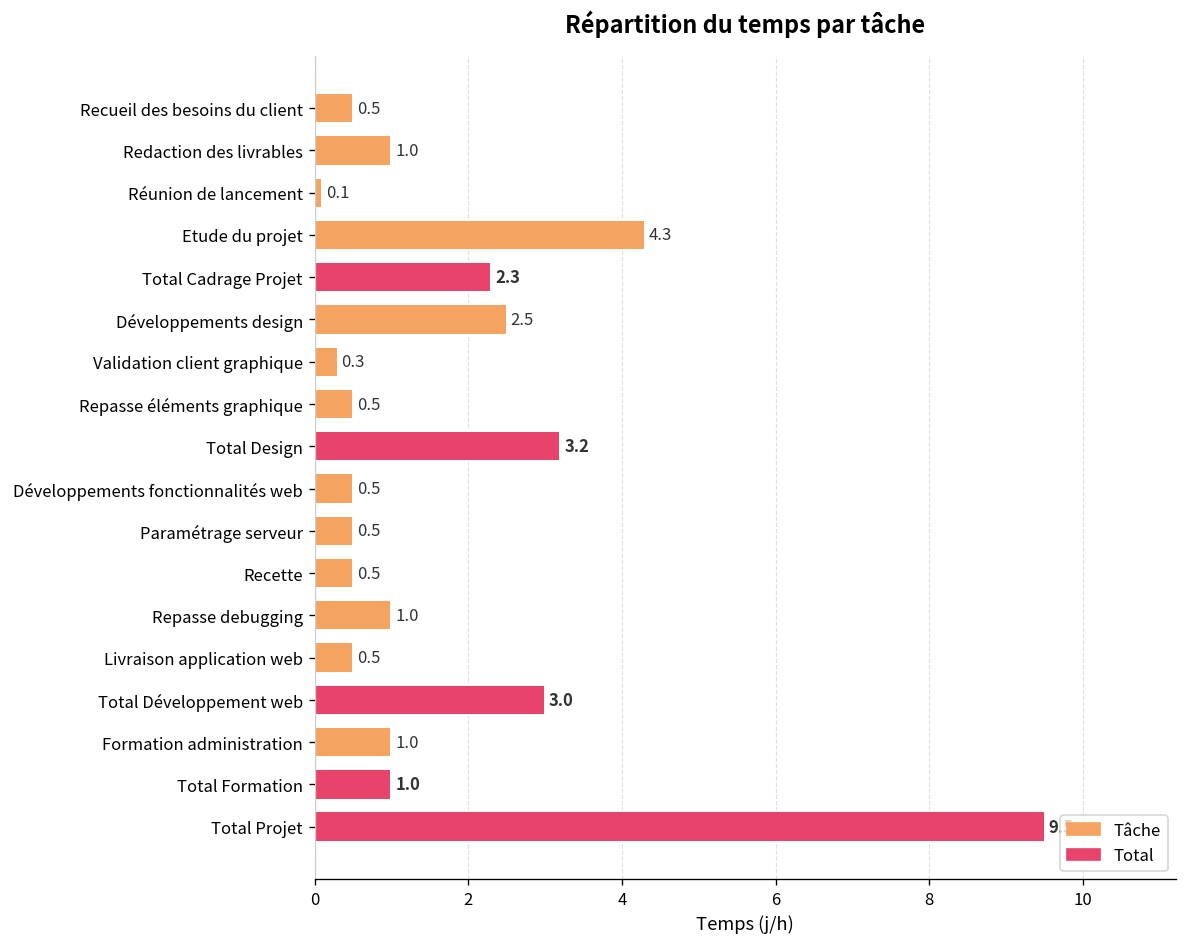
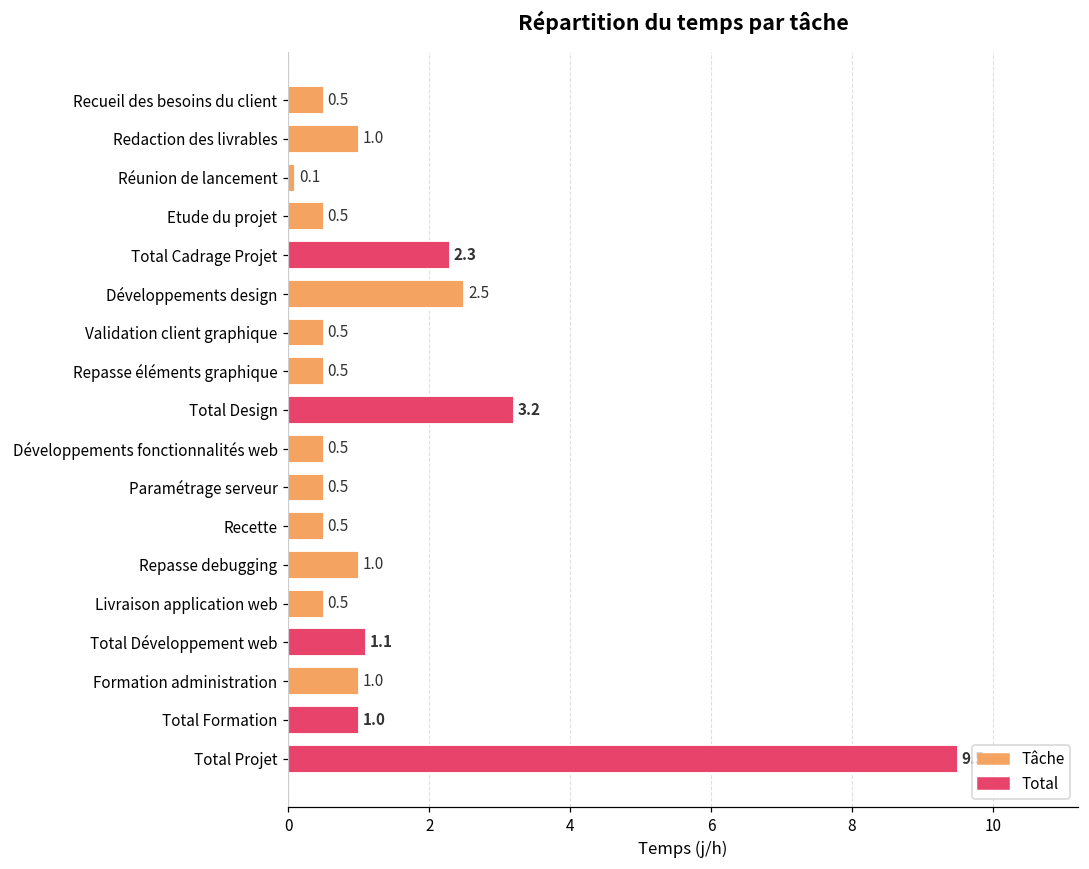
  {
    "Recueil des besoins du client": 0.5,
    "Redaction des livrables": 1.0,
    "Réunion de lancement": 0.1,
-   "Etude du projet": 4.3,
+   "Etude du projet": 0.5,
    "Total Cadrage Projet": 2.3,
    "Développements design": 2.5,
-   "Validation client graphique": 0.3,
+   "Validation client graphique": 0.5,
    "Repasse éléments graphique": 0.5,
    "Total Design": 3.2,
    "Développements fonctionnalités web": 0.5,
    "Paramétrage serveur": 0.5,
    "Recette": 0.5,
    "Repasse debugging": 1.0,
    "Livraison application web": 0.5,
-   "Total Développement web": 3.0,
+   "Total Développement web": 1.1,
    "Formation administration": 1.0,
    "Total Formation": 1.0
  }
